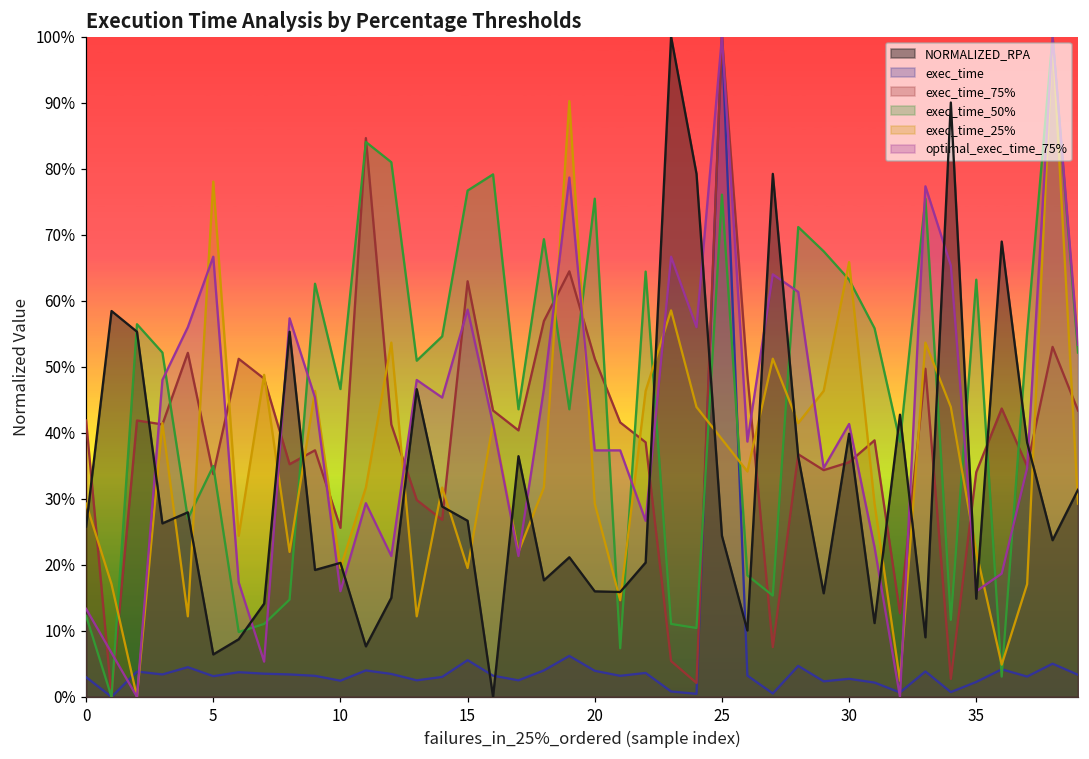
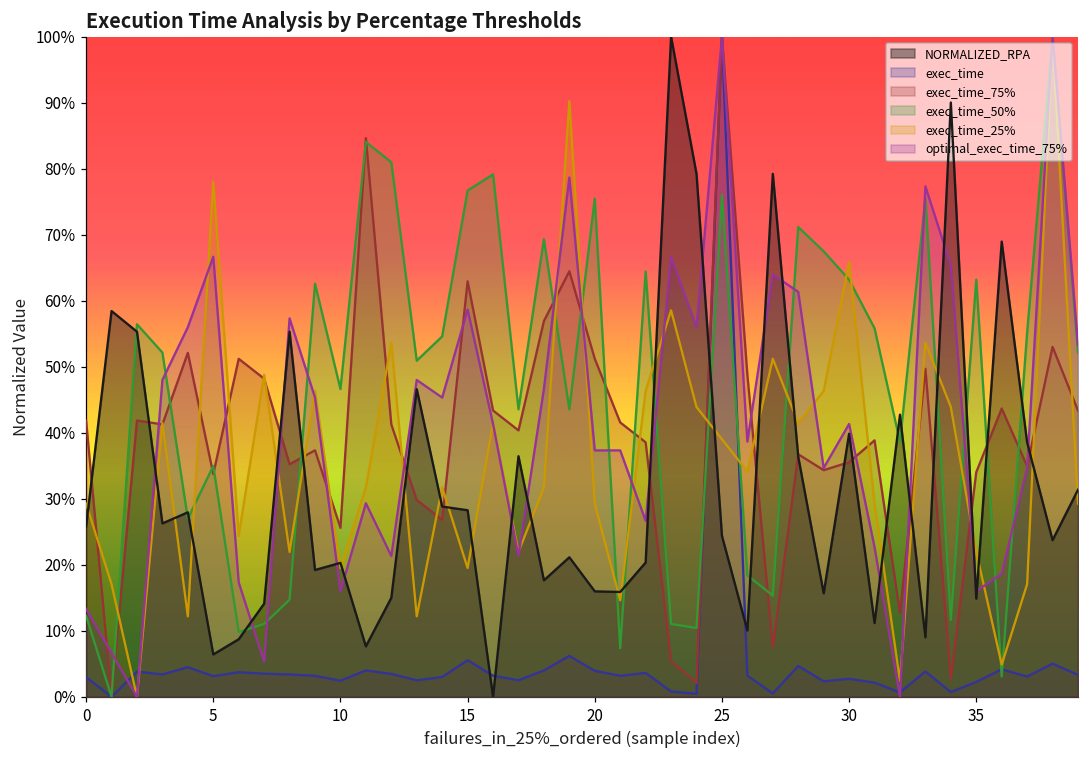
  {
    "NORMALIZED_RPA": {
      "0": "26%",
      "5": "6%",
      "10": "20%",
-     "15": "27%",
+     "15": "28%",
      "20": "16%",
      "25": "24%",
      "30": "40%",
      "35": "15%"
    }
  }
